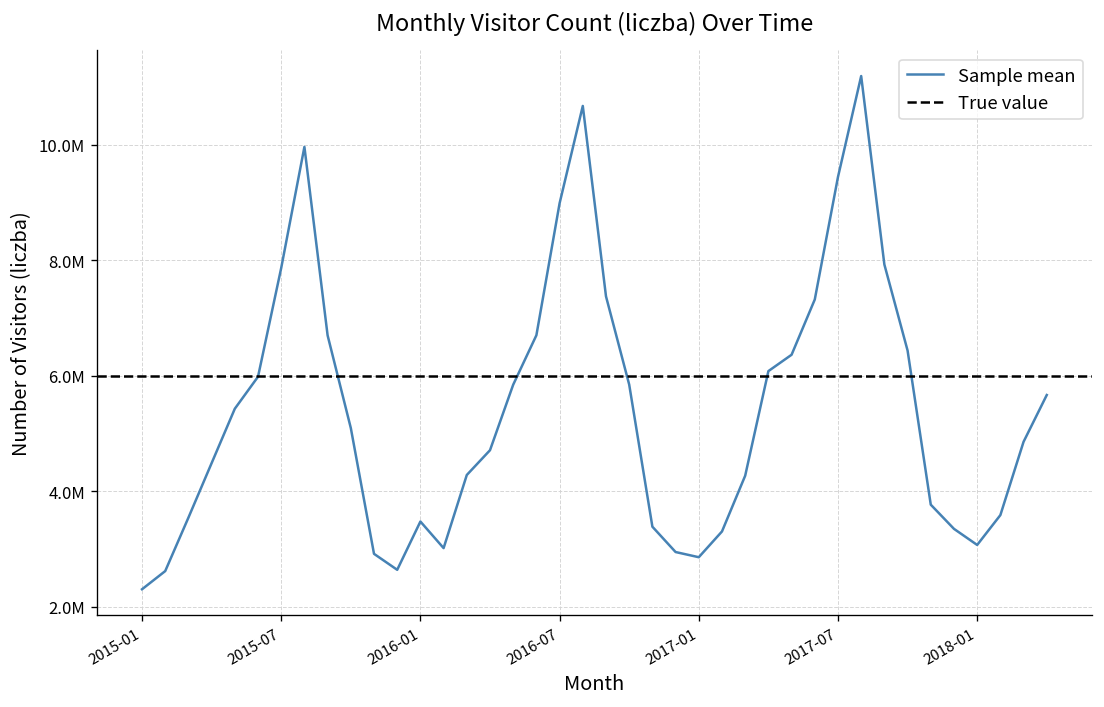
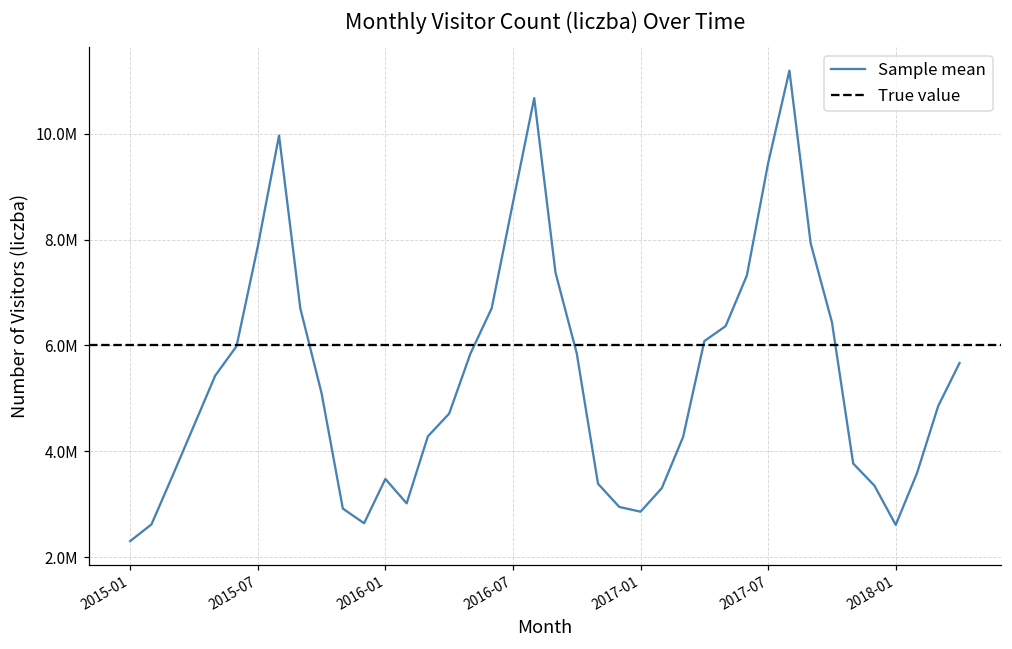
  {
    "2015-01": 2300000,
    "2015-07": 7900000,
    "2016-01": 3500000,
-   "2016-07": 9000000,
+   "2016-07": 8700000,
    "2017-01": 2900000,
    "2017-07": 9400000,
-   "2018-01": 3100000
+   "2018-01": 2600000
  }
